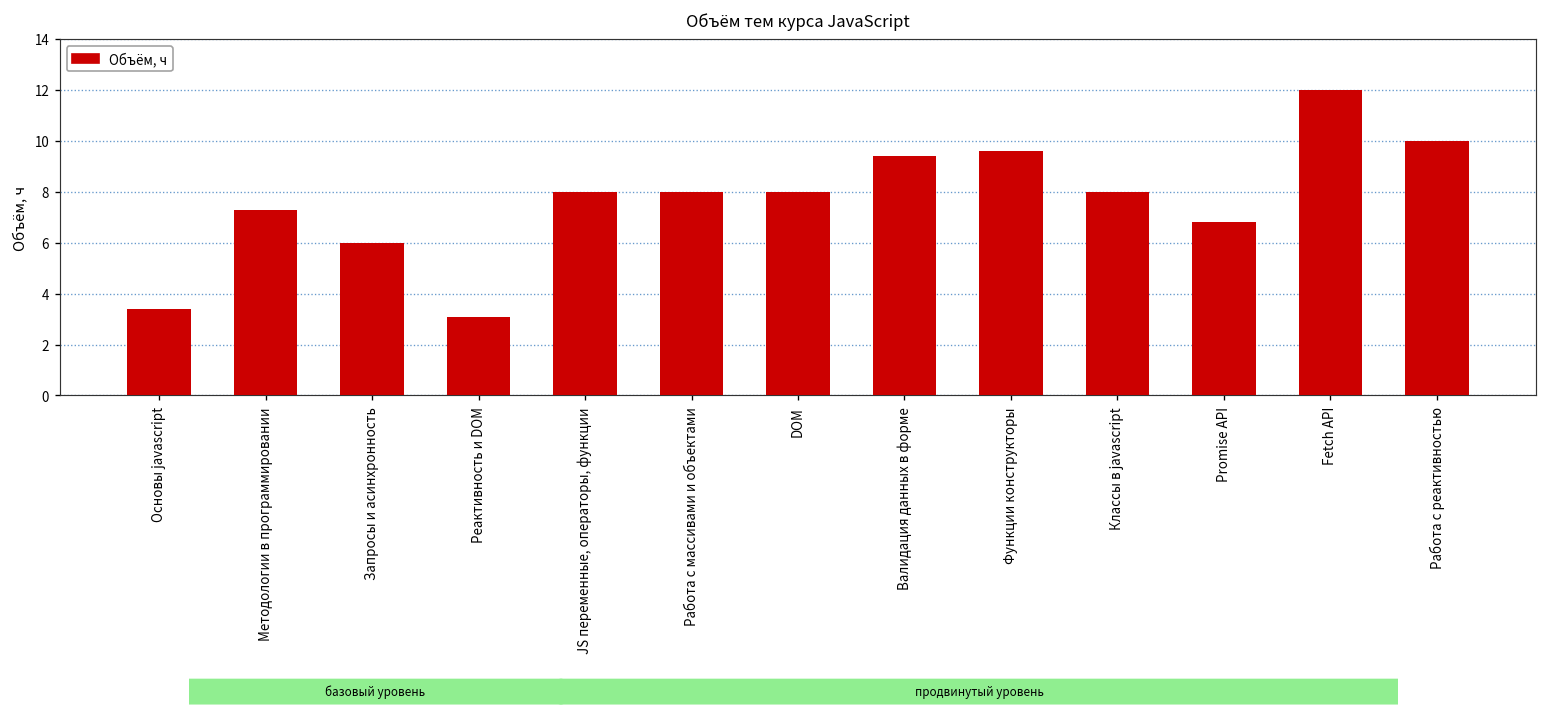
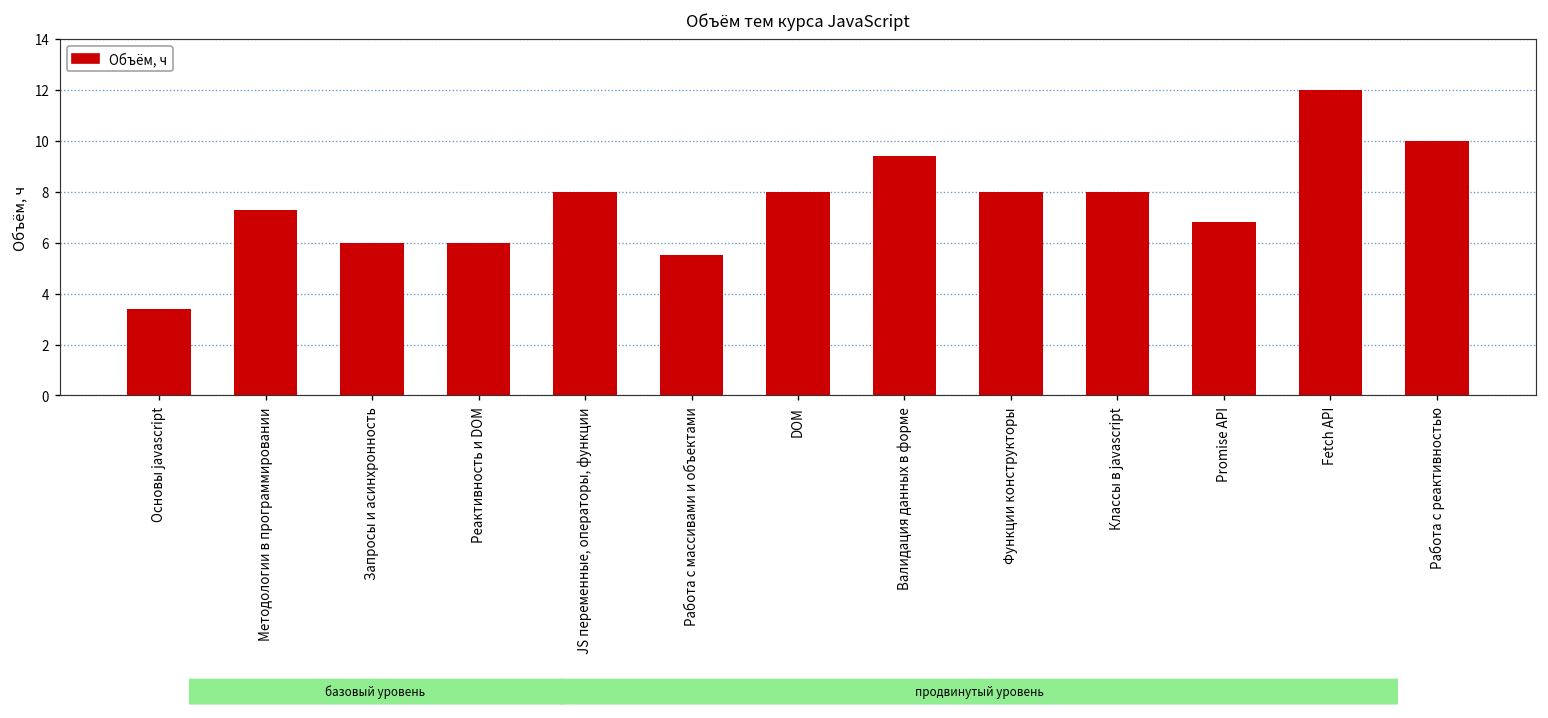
  {
    "Основы javascript": 3.4,
    "Методологии в программировании": 7.3,
    "Запросы и асинхронность": 6.0,
-   "Реактивность и DOM": 3.1,
+   "Реактивность и DOM": 6.0,
    "JS переменные, операторы, функции": 8.0,
-   "Работа с массивами и объектами": 8.0,
+   "Работа с массивами и объектами": 5.5,
    "DOM": 8.0,
    "Валидация данных в форме": 9.4,
-   "Функции конструкторы": 9.6,
+   "Функции конструкторы": 8.0,
    "Классы в javascript": 8.0,
    "Promise API": 6.8,
    "Fetch API": 12.0,
    "Работа с реактивностью": 10.0
  }
